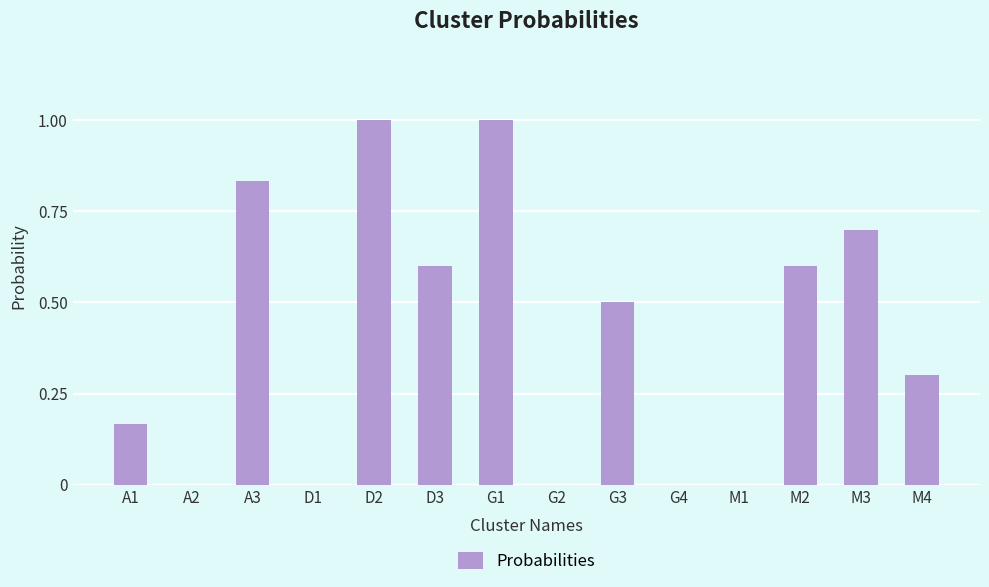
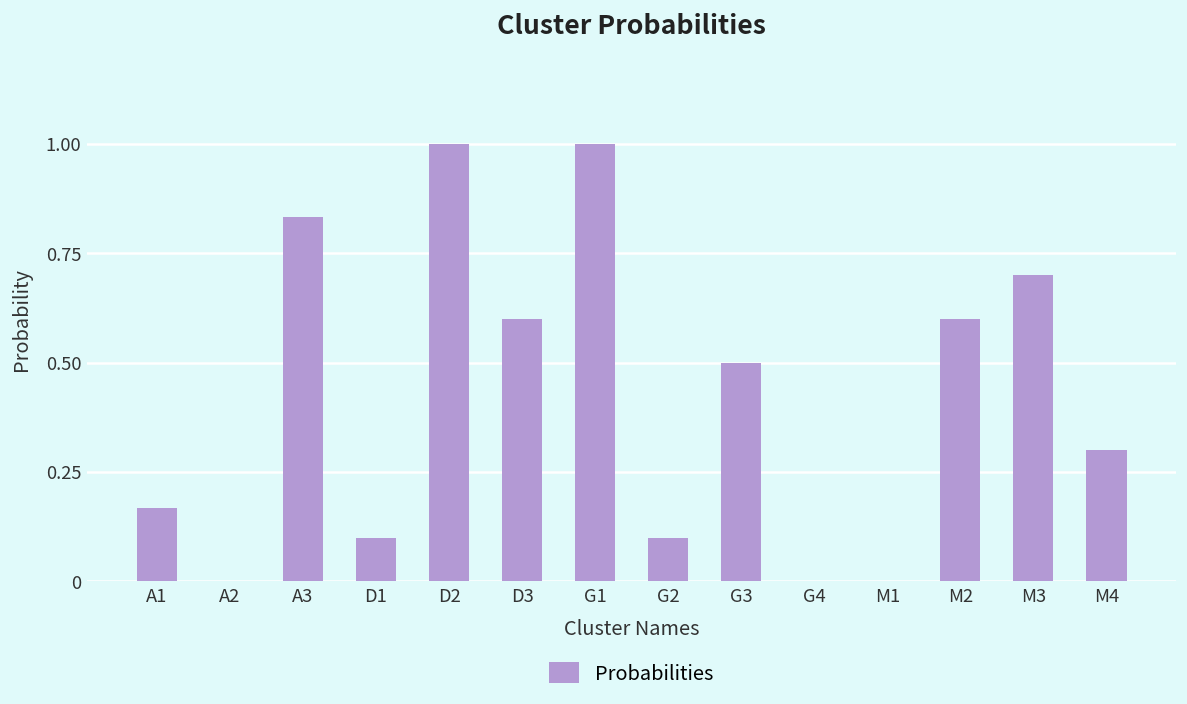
  {
    "A1": 0.17,
    "A2": 0.0,
    "A3": 0.83,
-   "D1": 0.0,
+   "D1": 0.1,
    "D2": 1.0,
    "D3": 0.6,
    "G1": 1.0,
-   "G2": 0.0,
+   "G2": 0.1,
    "G3": 0.5,
    "G4": 0.0,
    "M1": 0.0,
    "M2": 0.6,
    "M3": 0.7,
    "M4": 0.3
  }
